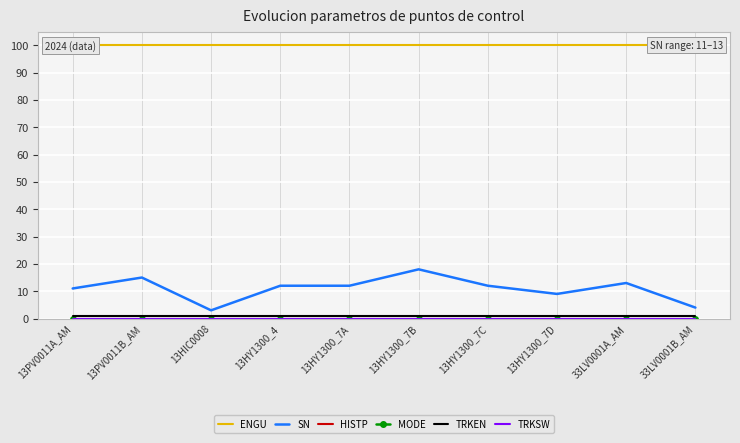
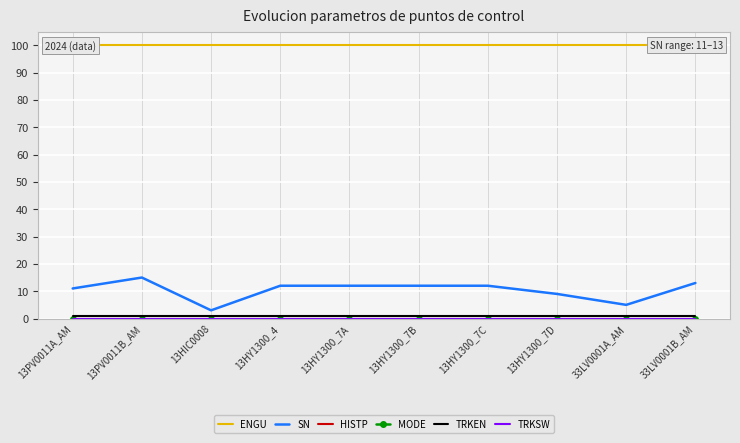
  {
    "ENGU": {
      "13PV0011B_AM": 100,
      "13HIC0008": 100,
      "13HY1300_4": 100,
      "13HY1300_7A": 100,
      "13HY1300_7B": 100,
      "13HY1300_7C": 100,
      "13HY1300_7D": 100,
      "33LV0001A_AM": 100
    },
    "SN": {
      "13PV0011A_AM": 11,
      "13PV0011B_AM": 15,
      "13HIC0008": 3,
      "13HY1300_4": 12,
      "13HY1300_7A": 12,
-     "13HY1300_7B": 18,
+     "13HY1300_7B": 12,
      "13HY1300_7C": 12,
      "13HY1300_7D": 9,
-     "33LV0001A_AM": 13,
-     "33LV0001B_AM": 4
+     "33LV0001A_AM": 5,
+     "33LV0001B_AM": 13
    },
    "TRKSW": {
      "13PV0011A_AM": 0,
      "13PV0011B_AM": 0,
      "13HIC0008": 0,
      "13HY1300_4": 0,
      "13HY1300_7A": 0,
      "13HY1300_7B": 0,
      "13HY1300_7C": 0,
      "13HY1300_7D": 0,
      "33LV0001A_AM": 0,
      "33LV0001B_AM": 0
    },
    "TRKEN": {
      "13PV0011A_AM": 1,
      "13PV0011B_AM": 1,
      "13HIC0008": 1,
      "13HY1300_4": 1,
      "13HY1300_7A": 1,
      "13HY1300_7B": 1,
      "13HY1300_7C": 1,
      "13HY1300_7D": 1,
      "33LV0001A_AM": 1,
      "33LV0001B_AM": 1
    }
  }
